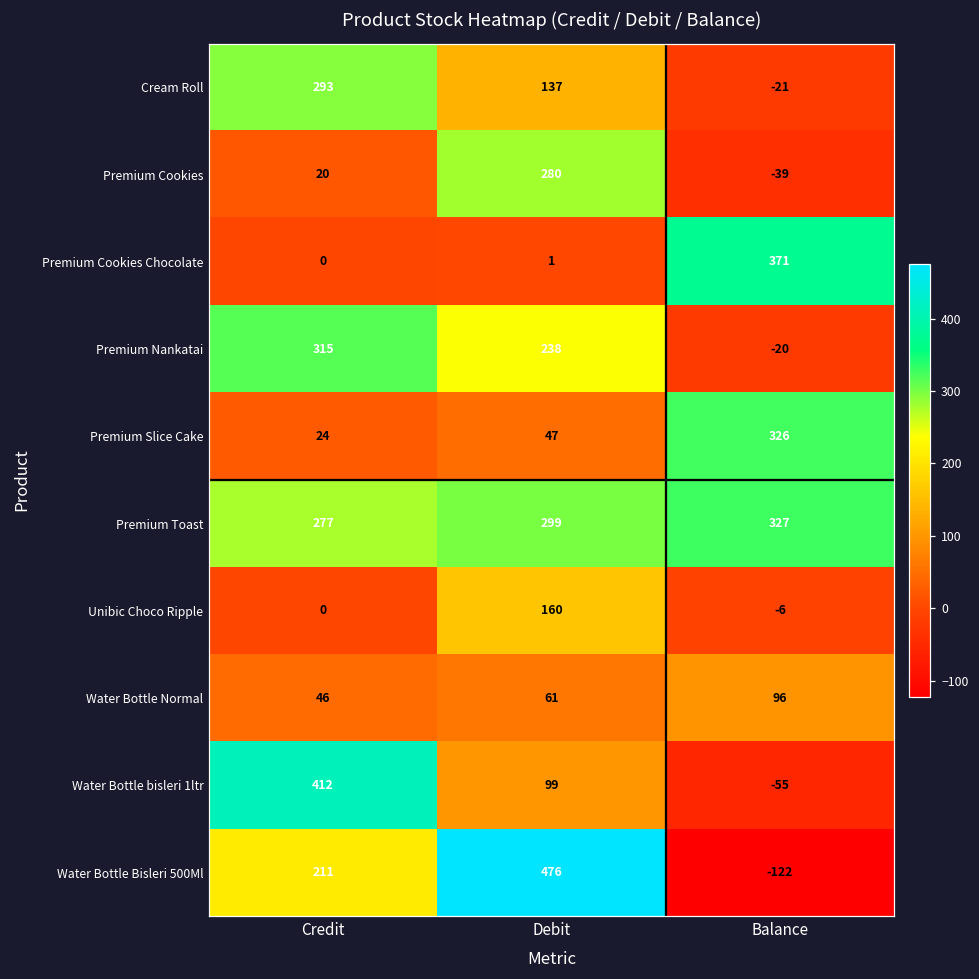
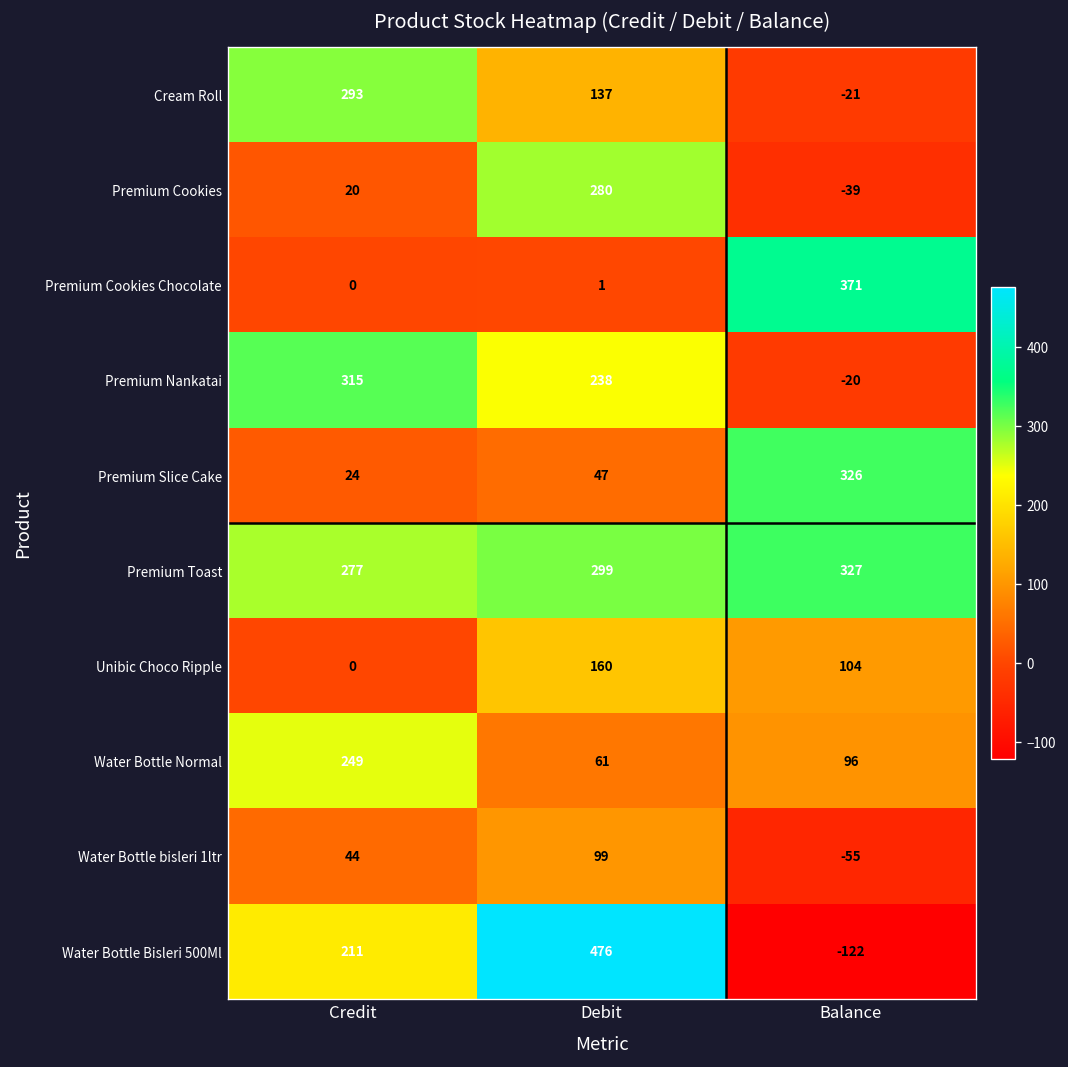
  {
    "Cream Roll": {
      "Credit": 293,
      "Debit": 137,
      "Balance": -21
    },
    "Premium Cookies": {
      "Credit": 20,
      "Debit": 280,
      "Balance": -39
    },
    "Premium Cookies Chocolate": {
      "Credit": 0,
      "Debit": 1,
      "Balance": 371
    },
    "Premium Nankatai": {
      "Credit": 315,
      "Debit": 238,
      "Balance": -20
    },
    "Premium Slice Cake": {
      "Credit": 24,
      "Debit": 47,
      "Balance": 326
    },
    "Premium Toast": {
      "Credit": 277,
      "Debit": 299,
      "Balance": 327
    },
    "Unibic Choco Ripple": {
      "Credit": 0,
      "Debit": 160,
-     "Balance": -6
+     "Balance": 104
    },
    "Water Bottle Normal": {
-     "Credit": 46,
+     "Credit": 249,
      "Debit": 61,
      "Balance": 96
    },
    "Water Bottle bisleri 1ltr": {
-     "Credit": 412,
+     "Credit": 44,
      "Debit": 99,
      "Balance": -55
    },
    "Water Bottle Bisleri 500Ml": {
      "Credit": 211,
      "Debit": 476,
      "Balance": -122
    }
  }
